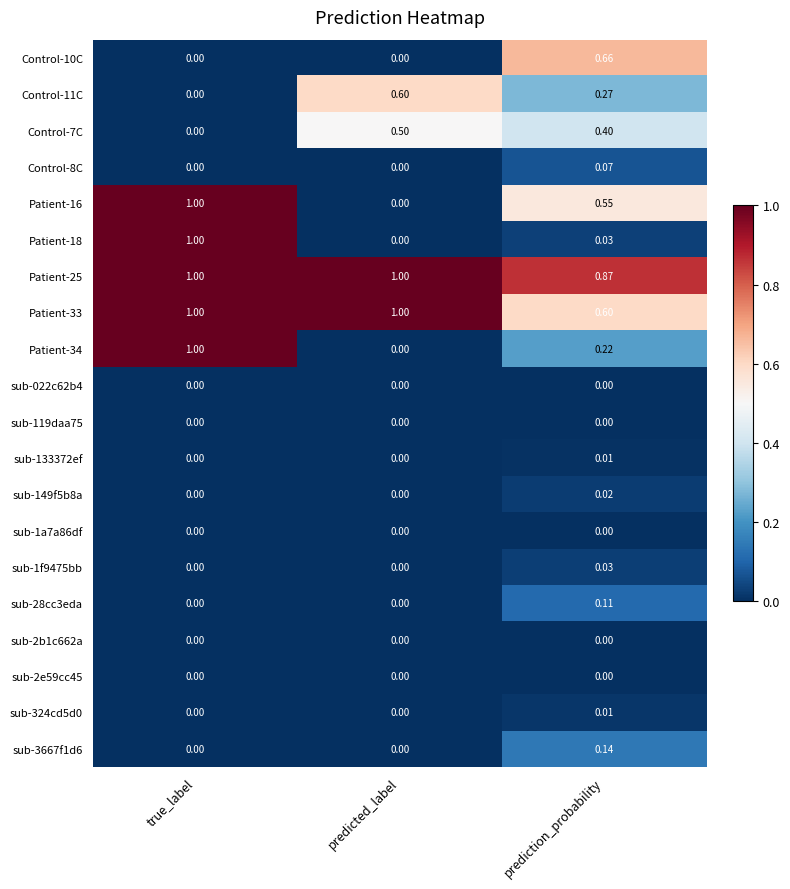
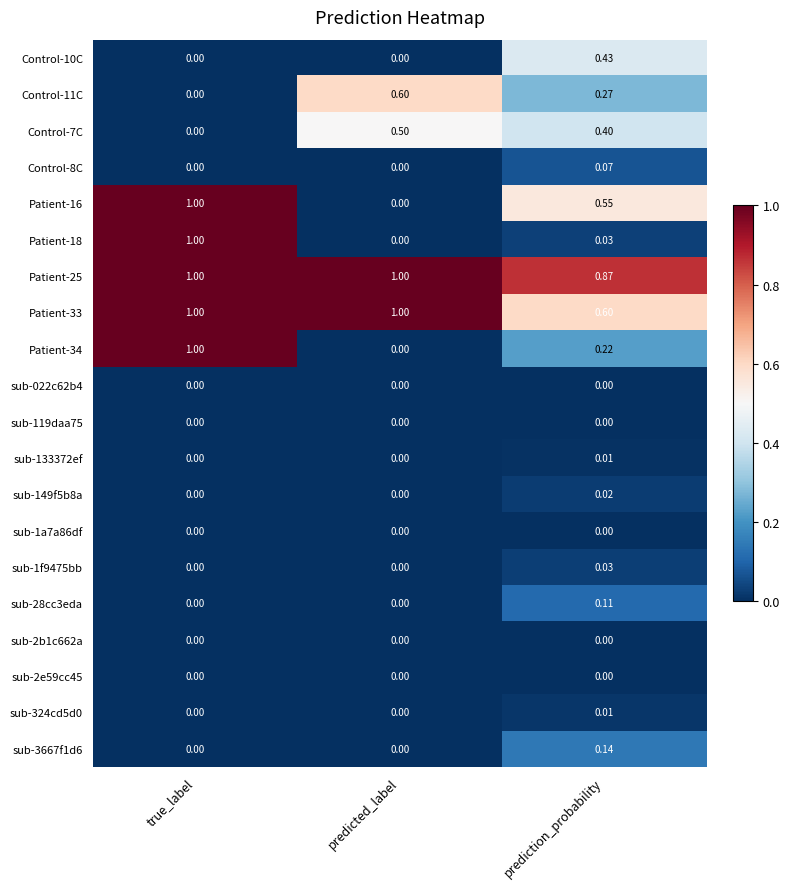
  {
    "Control-10C": {
      "true_label": 0.00,
      "predicted_label": 0.00,
-     "prediction_probability": 0.66
+     "prediction_probability": 0.43
    },
    "Control-11C": {
      "true_label": 0.00,
      "predicted_label": 0.60,
      "prediction_probability": 0.27
    },
    "Control-7C": {
      "true_label": 0.00,
      "predicted_label": 0.50,
      "prediction_probability": 0.40
    },
    "Control-8C": {
      "true_label": 0.00,
      "predicted_label": 0.00,
      "prediction_probability": 0.07
    },
    "Patient-16": {
      "true_label": 1.00,
      "predicted_label": 0.00,
      "prediction_probability": 0.55
    },
    "Patient-18": {
      "true_label": 1.00,
      "predicted_label": 0.00,
      "prediction_probability": 0.03
    },
    "Patient-25": {
      "true_label": 1.00,
      "predicted_label": 1.00,
      "prediction_probability": 0.87
    },
    "Patient-33": {
      "true_label": 1.00,
      "predicted_label": 1.00,
      "prediction_probability": 0.60
    },
    "Patient-34": {
      "true_label": 1.00,
      "predicted_label": 0.00,
      "prediction_probability": 0.22
    },
    "sub-022c62b4": {
      "true_label": 0.00,
      "predicted_label": 0.00,
      "prediction_probability": 0.00
    },
    "sub-119daa75": {
      "true_label": 0.00,
      "predicted_label": 0.00,
      "prediction_probability": 0.00
    },
    "sub-133372ef": {
      "true_label": 0.00,
      "predicted_label": 0.00,
      "prediction_probability": 0.01
    },
    "sub-149f5b8a": {
      "true_label": 0.00,
      "predicted_label": 0.00,
      "prediction_probability": 0.02
    },
    "sub-1a7a86df": {
      "true_label": 0.00,
      "predicted_label": 0.00,
      "prediction_probability": 0.00
    },
    "sub-1f9475bb": {
      "true_label": 0.00,
      "predicted_label": 0.00,
      "prediction_probability": 0.03
    },
    "sub-28cc3eda": {
      "true_label": 0.00,
      "predicted_label": 0.00,
      "prediction_probability": 0.11
    },
    "sub-2b1c662a": {
      "true_label": 0.00,
      "predicted_label": 0.00,
      "prediction_probability": 0.00
    },
    "sub-2e59cc45": {
      "true_label": 0.00,
      "predicted_label": 0.00,
      "prediction_probability": 0.00
    },
    "sub-324cd5d0": {
      "true_label": 0.00,
      "predicted_label": 0.00,
      "prediction_probability": 0.01
    },
    "sub-3667f1d6": {
      "true_label": 0.00,
      "predicted_label": 0.00,
      "prediction_probability": 0.14
    }
  }
